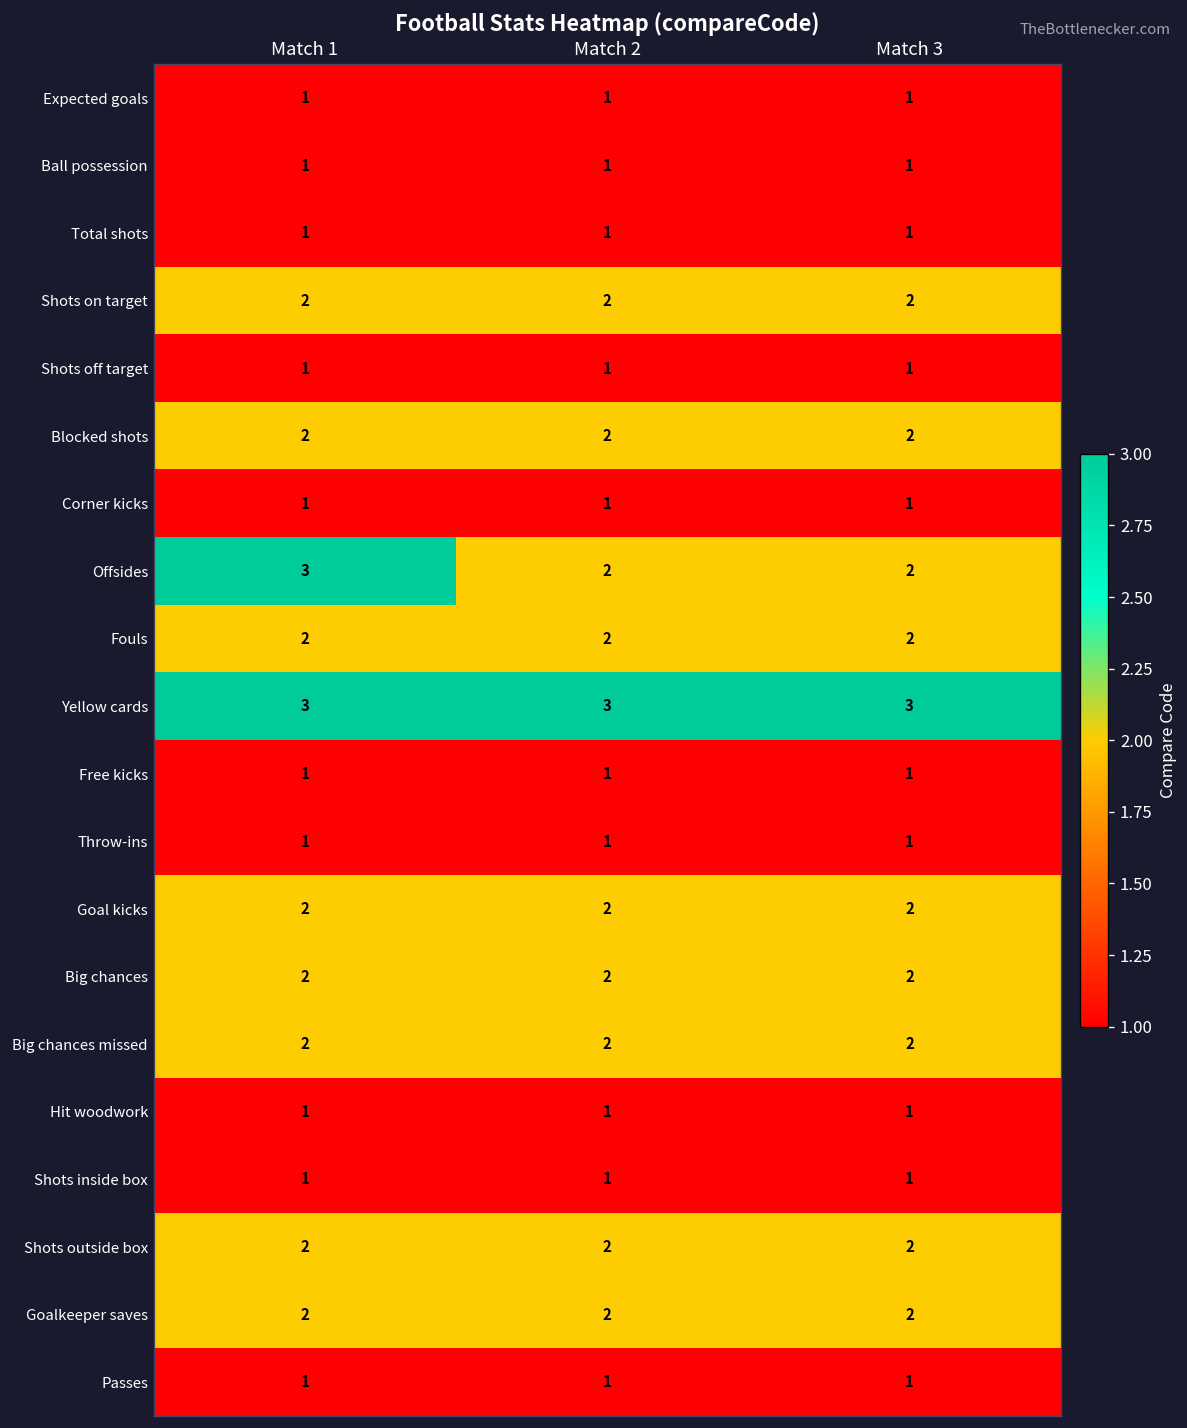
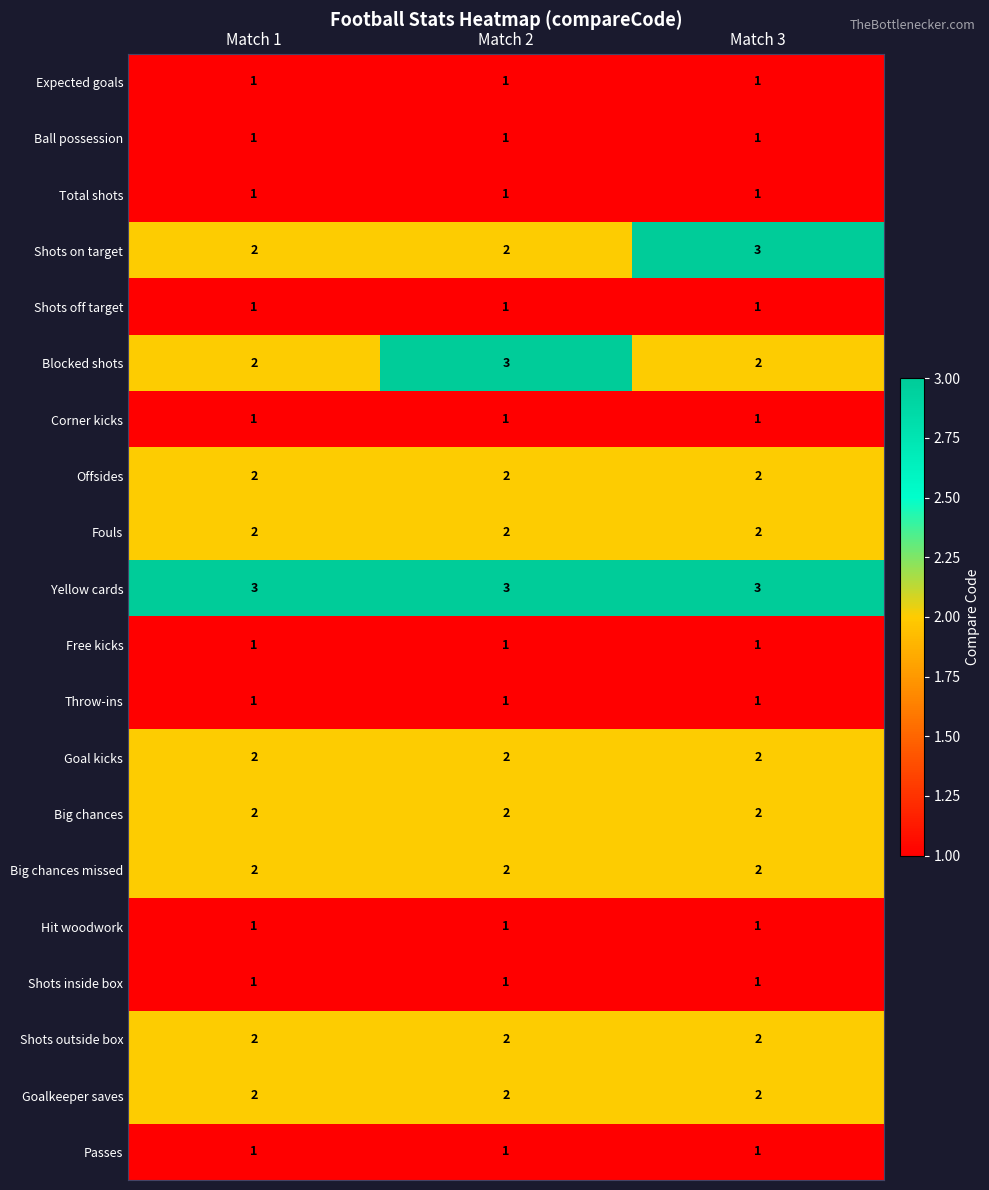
  {
    "Expected goals": {
      "Match 1": 1,
      "Match 2": 1,
      "Match 3": 1
    },
    "Ball possession": {
      "Match 1": 1,
      "Match 2": 1,
      "Match 3": 1
    },
    "Total shots": {
      "Match 1": 1,
      "Match 2": 1,
      "Match 3": 1
    },
    "Shots on target": {
      "Match 1": 2,
      "Match 2": 2,
-     "Match 3": 2
+     "Match 3": 3
    },
    "Shots off target": {
      "Match 1": 1,
      "Match 2": 1,
      "Match 3": 1
    },
    "Blocked shots": {
      "Match 1": 2,
-     "Match 2": 2,
+     "Match 2": 3,
      "Match 3": 2
    },
    "Corner kicks": {
      "Match 1": 1,
      "Match 2": 1,
      "Match 3": 1
    },
    "Offsides": {
-     "Match 1": 3,
+     "Match 1": 2,
      "Match 2": 2,
      "Match 3": 2
    },
    "Fouls": {
      "Match 1": 2,
      "Match 2": 2,
      "Match 3": 2
    },
    "Yellow cards": {
      "Match 1": 3,
      "Match 2": 3,
      "Match 3": 3
    },
    "Free kicks": {
      "Match 1": 1,
      "Match 2": 1,
      "Match 3": 1
    },
    "Throw-ins": {
      "Match 1": 1,
      "Match 2": 1,
      "Match 3": 1
    },
    "Goal kicks": {
      "Match 1": 2,
      "Match 2": 2,
      "Match 3": 2
    },
    "Big chances": {
      "Match 1": 2,
      "Match 2": 2,
      "Match 3": 2
    },
    "Big chances missed": {
      "Match 1": 2,
      "Match 2": 2,
      "Match 3": 2
    },
    "Hit woodwork": {
      "Match 1": 1,
      "Match 2": 1,
      "Match 3": 1
    },
    "Shots inside box": {
      "Match 1": 1,
      "Match 2": 1,
      "Match 3": 1
    },
    "Shots outside box": {
      "Match 1": 2,
      "Match 2": 2,
      "Match 3": 2
    },
    "Goalkeeper saves": {
      "Match 1": 2,
      "Match 2": 2,
      "Match 3": 2
    },
    "Passes": {
      "Match 1": 1,
      "Match 2": 1,
      "Match 3": 1
    }
  }
